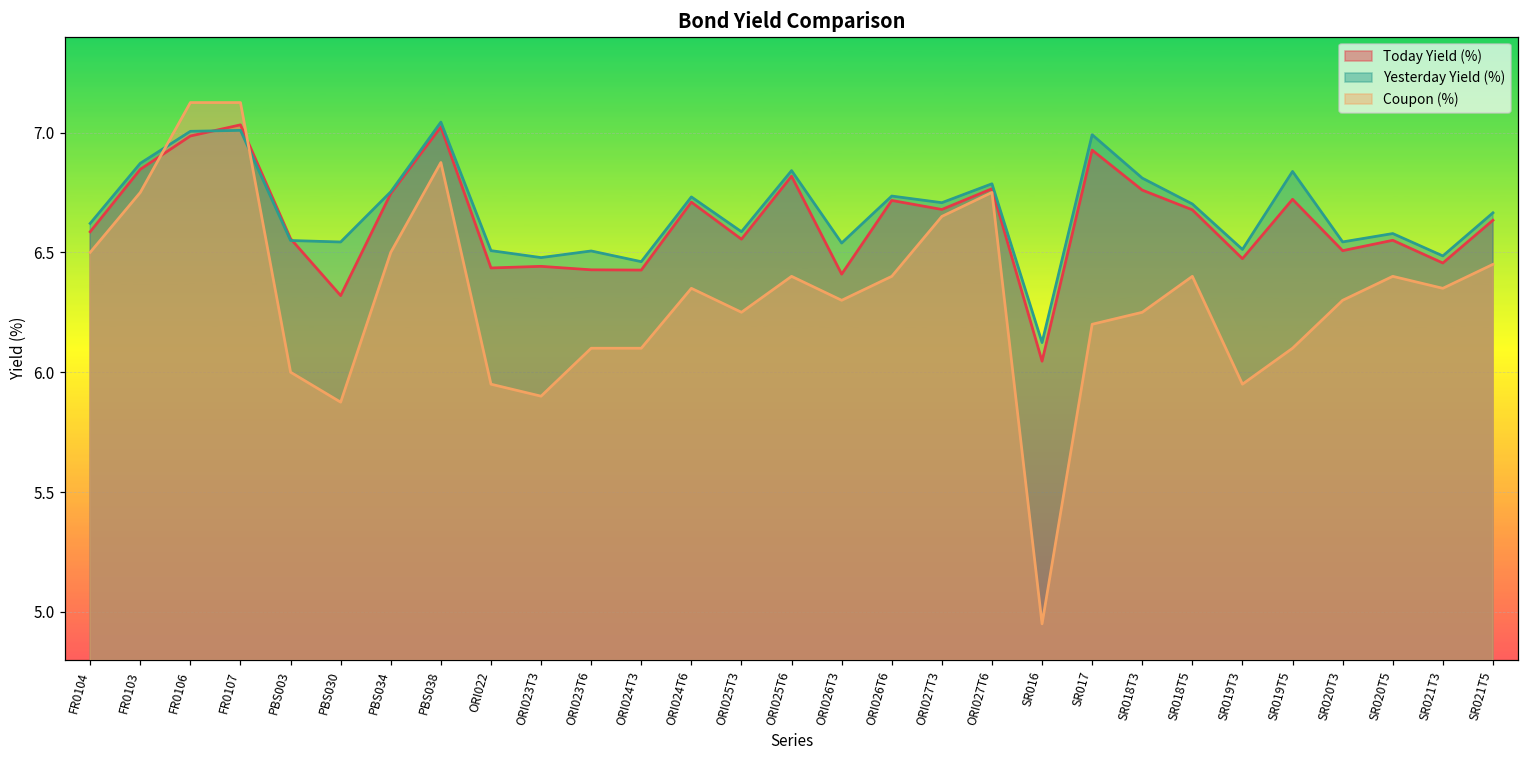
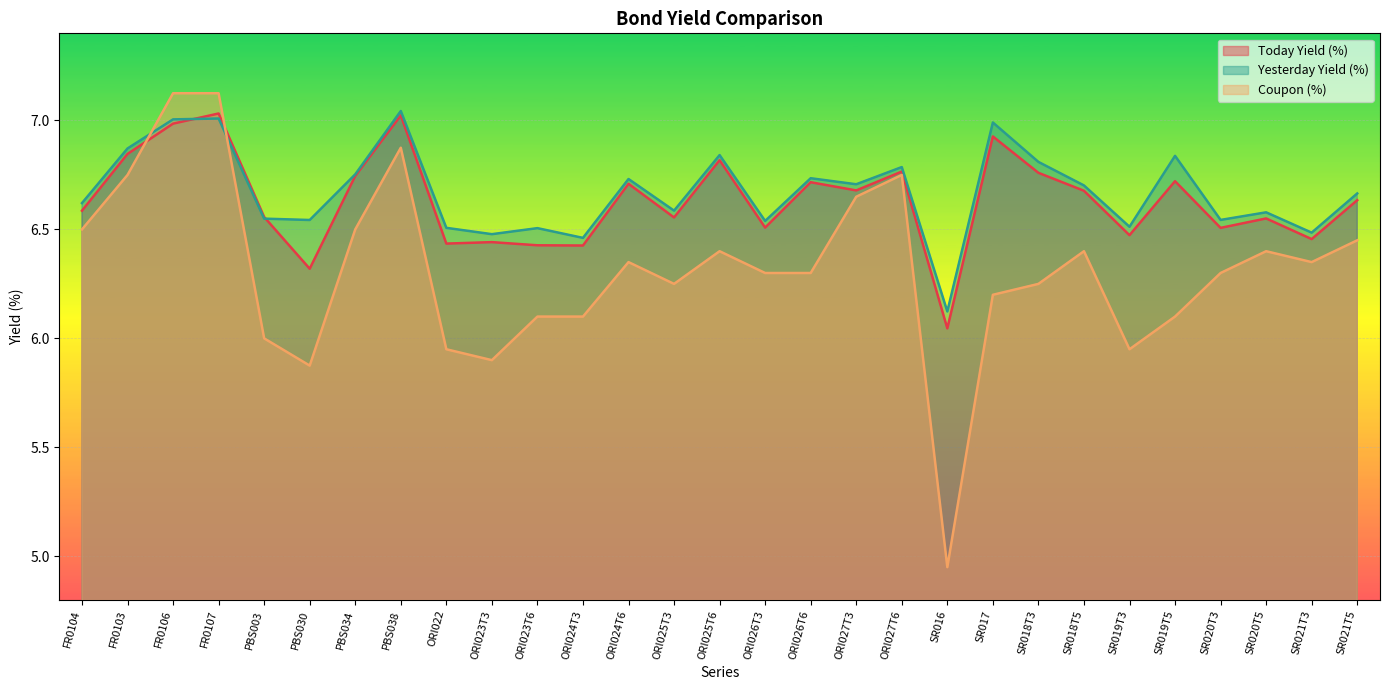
  {
    "Today Yield (%)": {
      "FR0104": 6.59,
      "FR0103": 6.85,
      "FR0106": 6.99,
      "FR0107": 7.03,
      "PBS030": 6.32,
      "PBS038": 7.02,
      "ORI022": 6.44,
      "ORI023T3": 6.44,
      "ORI023T6": 6.43,
      "ORI024T3": 6.43,
      "ORI024T6": 6.71,
      "ORI025T3": 6.55,
      "ORI025T6": 6.82,
-     "ORI026T3": 6.41,
+     "ORI026T3": 6.51,
      "ORI026T6": 6.72,
      "ORI027T3": 6.68,
      "ORI027T6": 6.77,
      "SR016": 6.05,
      "SR017": 6.93,
      "SR018T3": 6.76,
      "SR018T5": 6.68,
      "SR019T3": 6.47,
      "SR019T5": 6.72,
      "SR020T3": 6.51,
      "SR020T5": 6.55,
      "SR021T3": 6.46,
      "SR021T5": 6.63
    },
    "Yesterday Yield (%)": {
      "FR0104": 6.62,
      "FR0103": 6.87,
      "FR0106": 7.01,
      "FR0107": 7.01,
      "PBS030": 6.54,
      "PBS038": 7.04,
      "ORI022": 6.51,
      "ORI023T3": 6.48,
      "ORI023T6": 6.51,
      "ORI024T3": 6.46,
      "ORI024T6": 6.73,
      "ORI025T3": 6.59,
      "ORI025T6": 6.84,
      "ORI026T3": 6.54,
      "ORI026T6": 6.74,
      "ORI027T3": 6.71,
      "ORI027T6": 6.79,
      "SR016": 6.12,
      "SR017": 6.99,
      "SR018T3": 6.81,
      "SR018T5": 6.70,
      "SR019T3": 6.51,
      "SR019T5": 6.84,
      "SR020T3": 6.54,
      "SR020T5": 6.58,
      "SR021T3": 6.49,
      "SR021T5": 6.67
    },
    "Coupon (%)": {
      "FR0104": 6.5,
      "FR0103": 6.75,
      "FR0106": 7.13,
      "FR0107": 7.13,
      "PBS003": 6.0,
      "PBS030": 5.88,
      "PBS034": 6.5,
      "PBS038": 6.88,
      "ORI022": 5.95,
      "ORI023T3": 5.9,
      "ORI023T6": 6.1,
      "ORI024T3": 6.1,
      "ORI024T6": 6.35,
      "ORI025T3": 6.25,
      "ORI025T6": 6.4,
      "ORI026T3": 6.3,
-     "ORI026T6": 6.4,
+     "ORI026T6": 6.3,
      "ORI027T3": 6.65,
      "ORI027T6": 6.75,
      "SR016": 4.95,
      "SR017": 6.2,
      "SR018T3": 6.25,
      "SR018T5": 6.4,
      "SR019T3": 5.95,
      "SR019T5": 6.1,
      "SR020T3": 6.3,
      "SR020T5": 6.4,
      "SR021T3": 6.35,
      "SR021T5": 6.45
    }
  }
